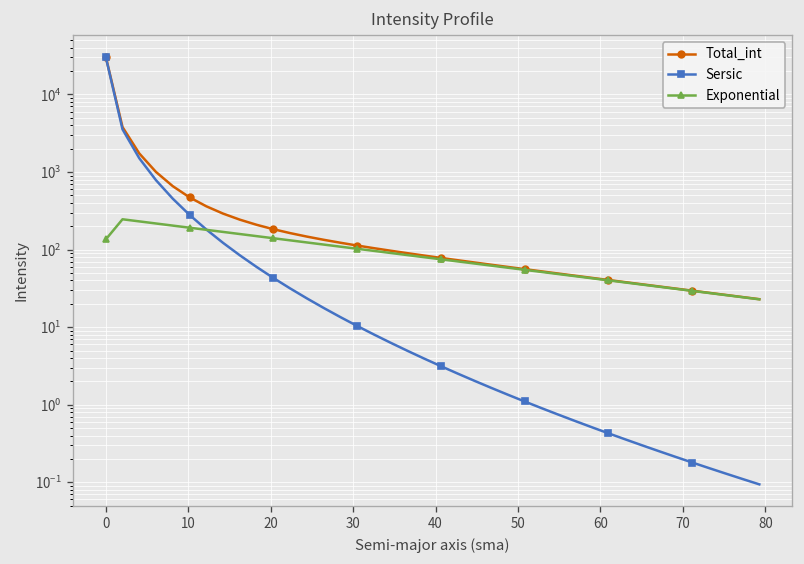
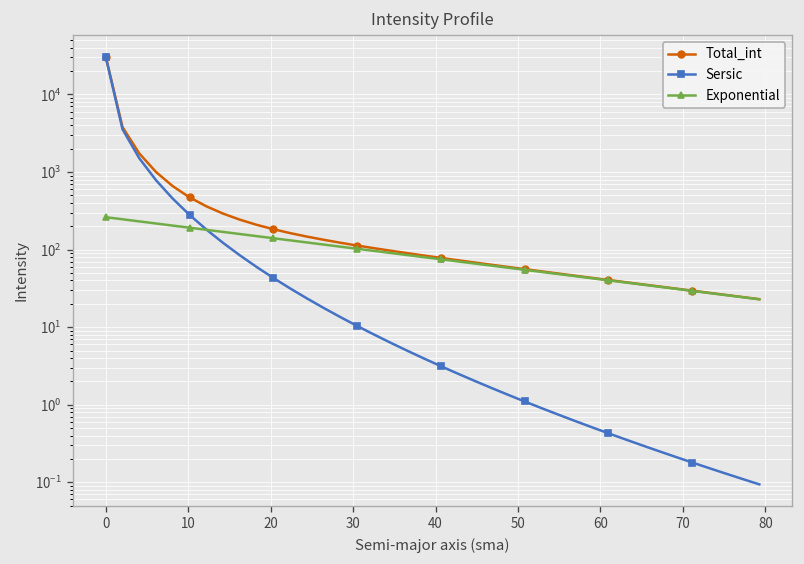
  {
    "Exponential": {
-     "0": 140
+     "0": 260
    }
  }
